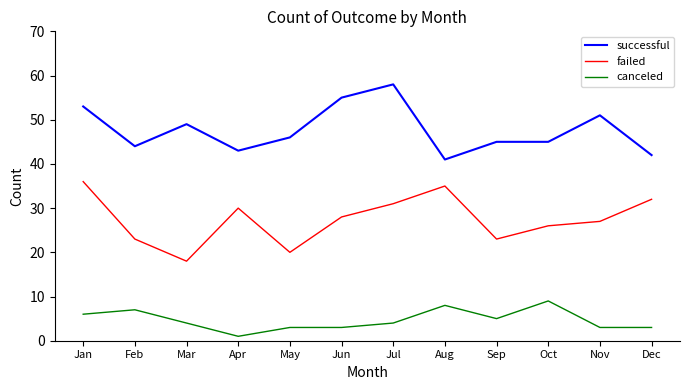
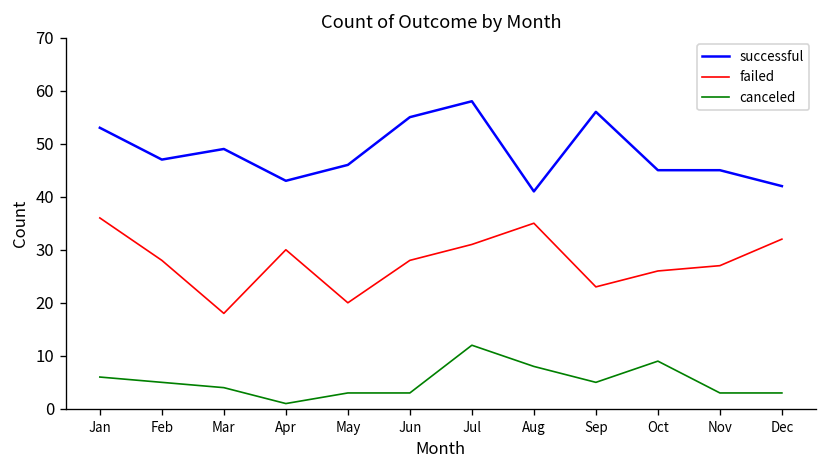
  {
    "successful": {
      "Jan": 53,
-     "Feb": 44,
+     "Feb": 47,
      "Mar": 49,
      "Apr": 43,
      "May": 46,
      "Jun": 55,
      "Jul": 58,
      "Aug": 41,
-     "Sep": 45,
+     "Sep": 56,
      "Oct": 45,
-     "Nov": 51,
+     "Nov": 45,
      "Dec": 42
    },
    "failed": {
      "Jan": 36,
-     "Feb": 23,
+     "Feb": 28,
      "Mar": 18,
      "Apr": 30,
      "May": 20,
      "Jun": 28,
      "Jul": 31,
      "Aug": 35,
      "Sep": 23,
      "Oct": 26,
      "Nov": 27,
      "Dec": 32
    },
    "canceled": {
      "Jan": 6,
-     "Feb": 7,
+     "Feb": 5,
      "Mar": 4,
      "Apr": 1,
      "May": 3,
      "Jun": 3,
-     "Jul": 4,
+     "Jul": 12,
      "Aug": 8,
      "Sep": 5,
      "Oct": 9,
      "Nov": 3,
      "Dec": 3
    }
  }
